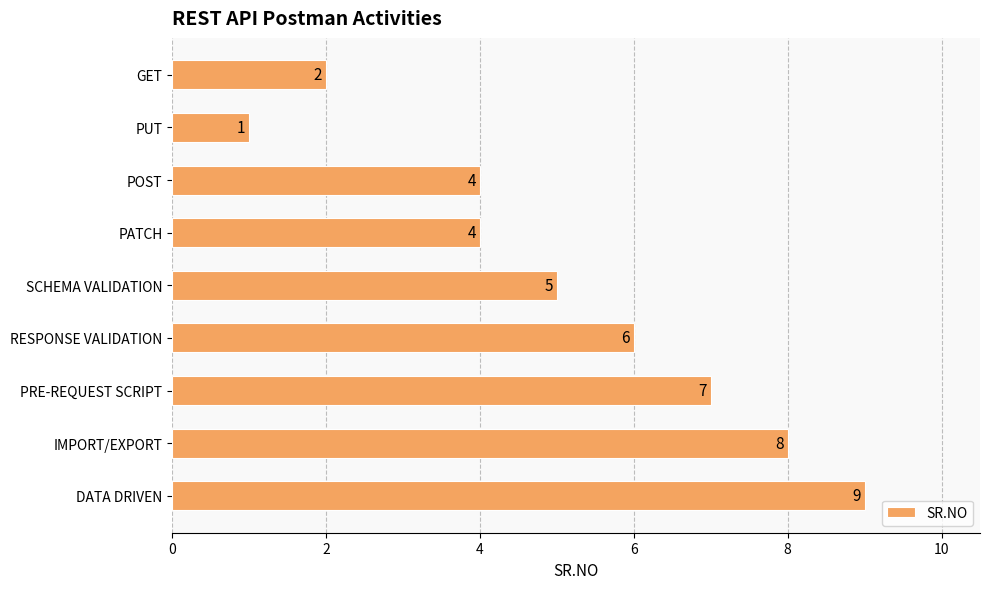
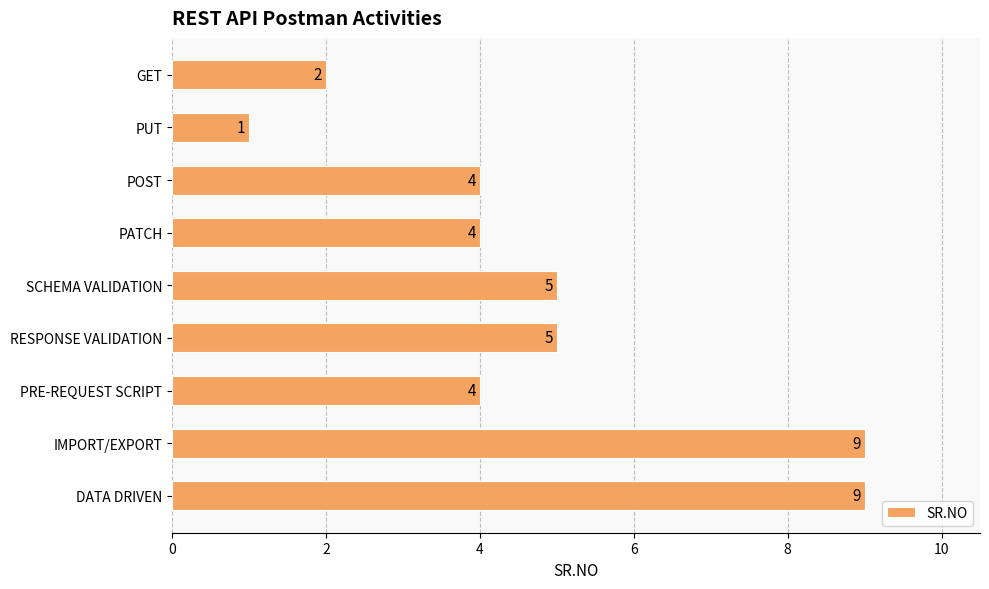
  {
    "GET": 2,
    "PUT": 1,
    "POST": 4,
    "PATCH": 4,
    "SCHEMA VALIDATION": 5,
-   "RESPONSE VALIDATION": 6,
-   "PRE-REQUEST SCRIPT": 7,
-   "IMPORT/EXPORT": 8,
+   "RESPONSE VALIDATION": 5,
+   "PRE-REQUEST SCRIPT": 4,
+   "IMPORT/EXPORT": 9,
    "DATA DRIVEN": 9
  }
